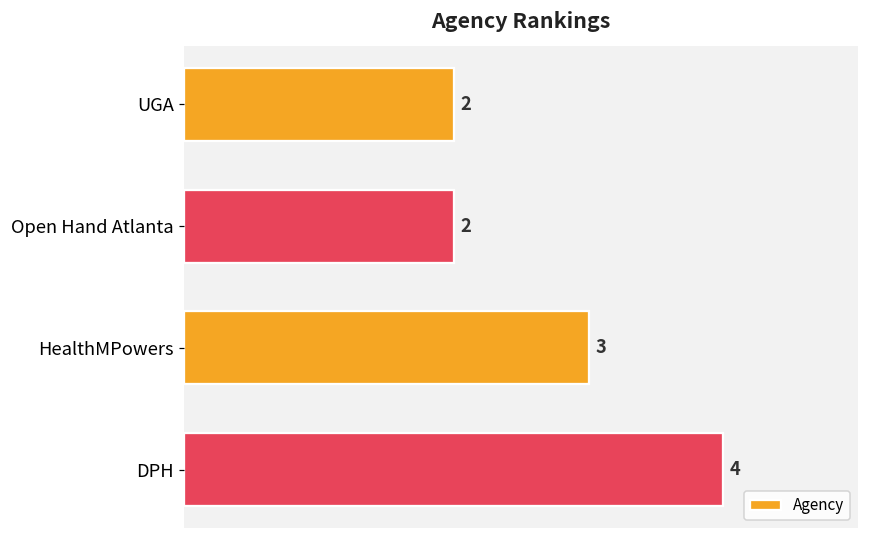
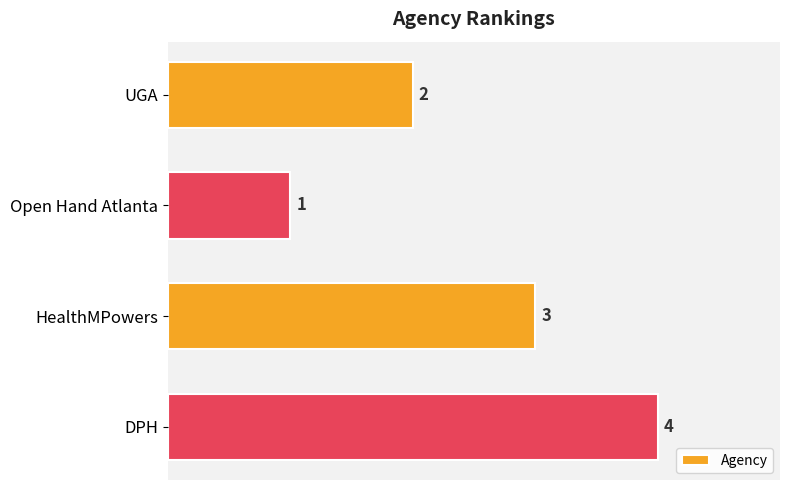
  {
    "UGA": 2,
-   "Open Hand Atlanta": 2,
+   "Open Hand Atlanta": 1,
    "HealthMPowers": 3,
    "DPH": 4
  }
